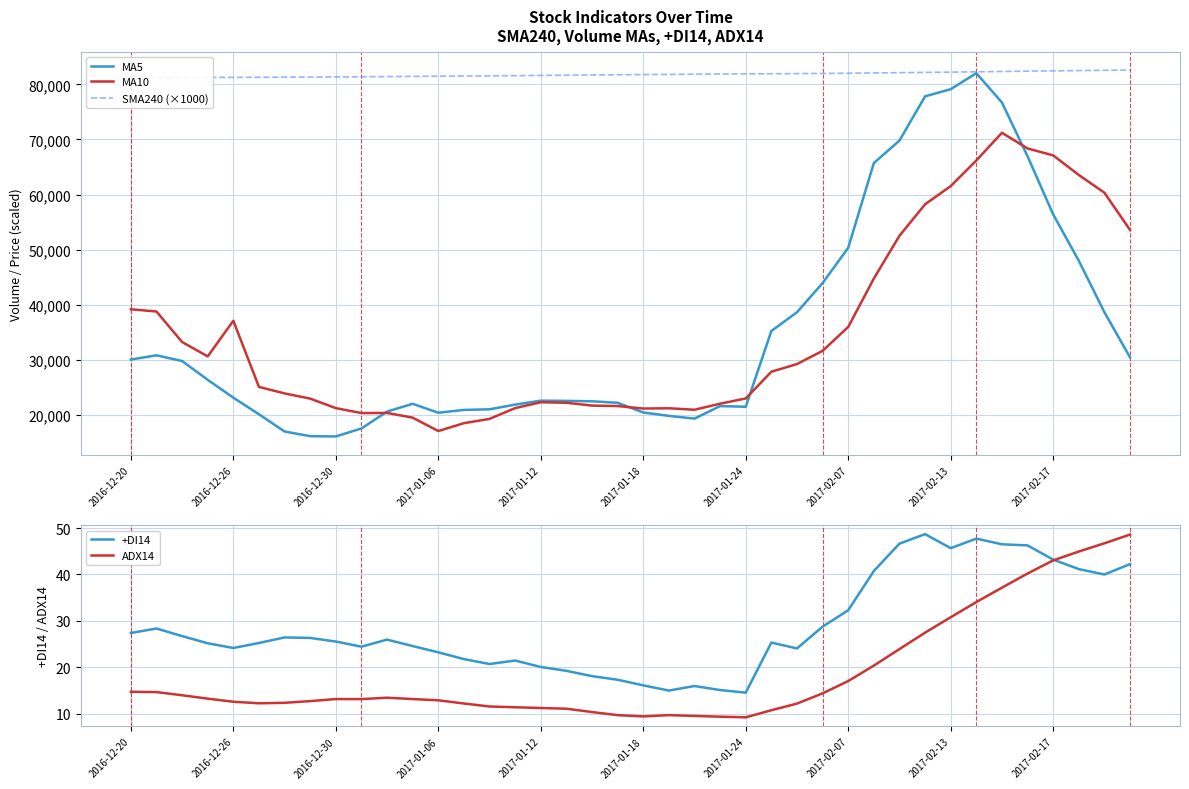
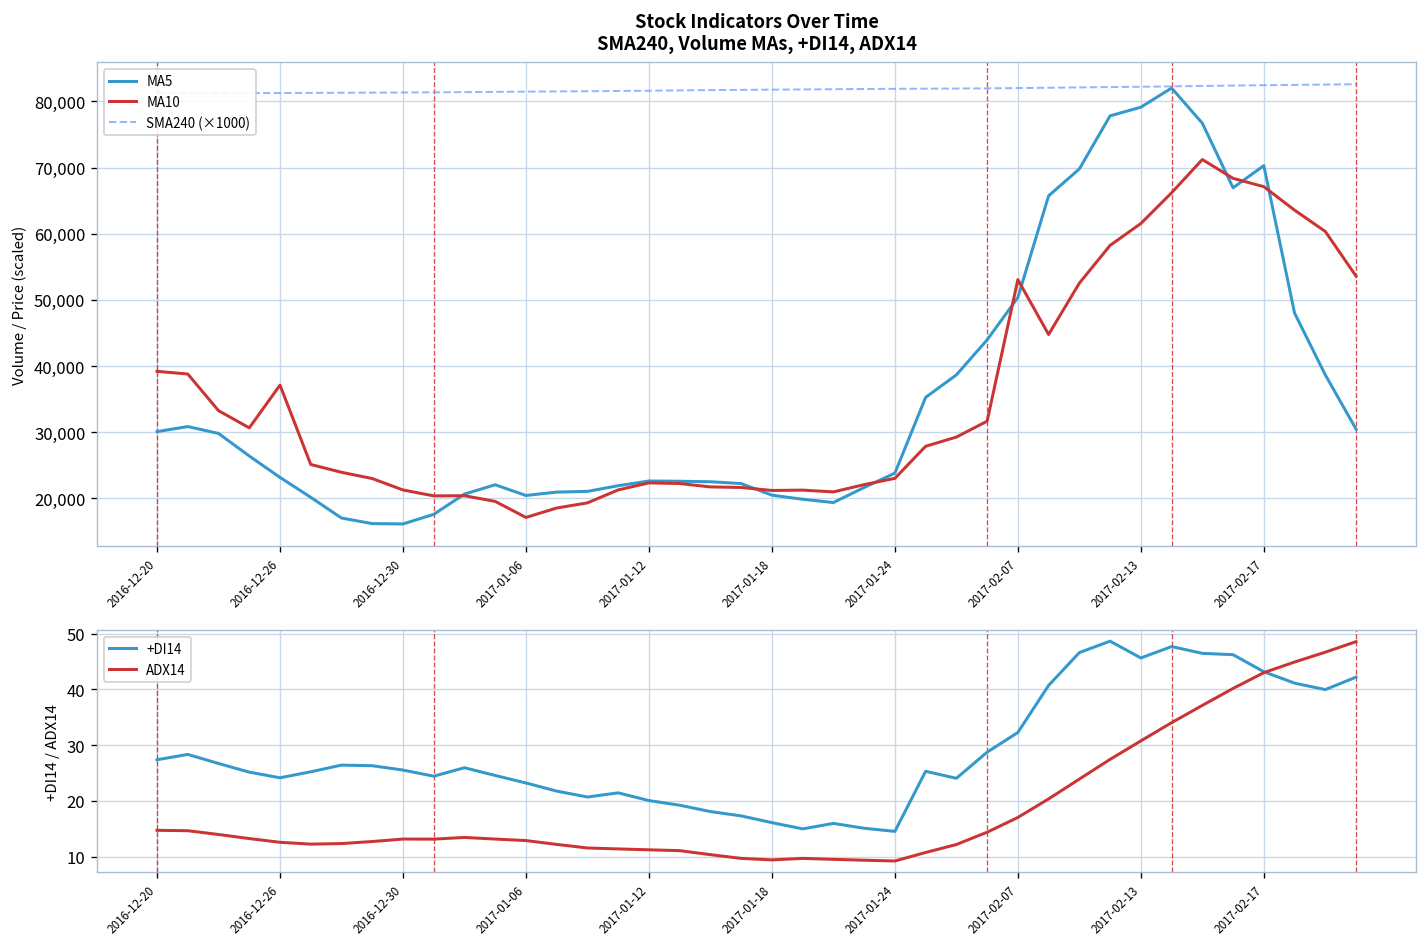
  {
    "Stock Indicators Over Time SMA240, Volume MAs, +DI14, ADX14": {
      "MA5": {
        "2016-12-20": "30,000",
        "2016-12-26": "23,000",
        "2016-12-30": "16,000",
        "2017-01-06": "20,000",
        "2017-01-18": "20,000",
-       "2017-01-24": "21,000",
+       "2017-01-24": "24,000",
        "2017-02-07": "50,000",
        "2017-02-13": "79,000",
-       "2017-02-17": "56,000"
+       "2017-02-17": "70,000"
      },
      "MA10": {
        "2016-12-20": "39,000",
        "2016-12-26": "37,000",
        "2016-12-30": "21,000",
        "2017-01-06": "17,000",
        "2017-01-18": "21,000",
        "2017-01-24": "23,000",
-       "2017-02-07": "36,000",
+       "2017-02-07": "53,000",
        "2017-02-13": "62,000",
        "2017-02-17": "67,000"
      },
      "SMA240 (×1000)": {
        "2016-12-26": "81,000",
        "2016-12-30": "81,000",
        "2017-01-06": "81,000",
        "2017-01-12": "82,000",
        "2017-01-18": "82,000",
        "2017-01-24": "82,000",
        "2017-02-07": "82,000",
        "2017-02-13": "82,000",
        "2017-02-17": "82,000"
      }
    }
  }
